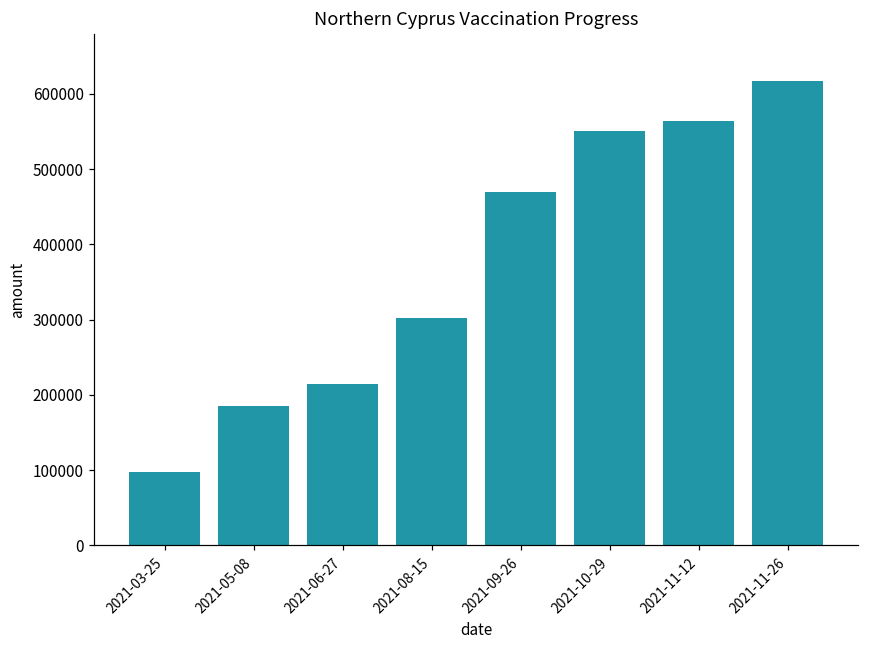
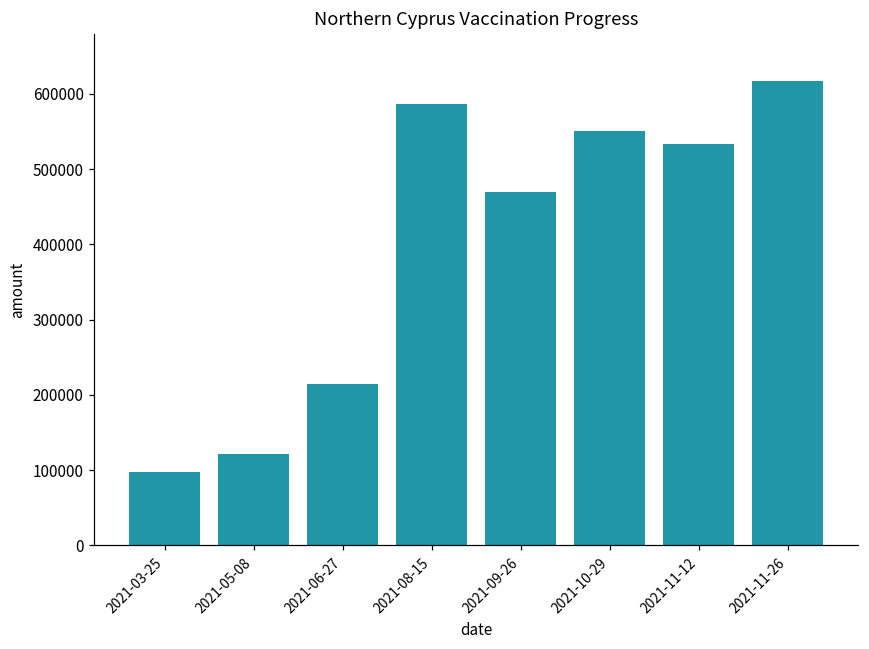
  {
    "2021-03-25": 100000,
-   "2021-05-08": 190000,
+   "2021-05-08": 120000,
    "2021-06-27": 210000,
-   "2021-08-15": 300000,
+   "2021-08-15": 590000,
    "2021-09-26": 470000,
    "2021-10-29": 550000,
-   "2021-11-12": 560000,
+   "2021-11-12": 530000,
    "2021-11-26": 620000
  }
